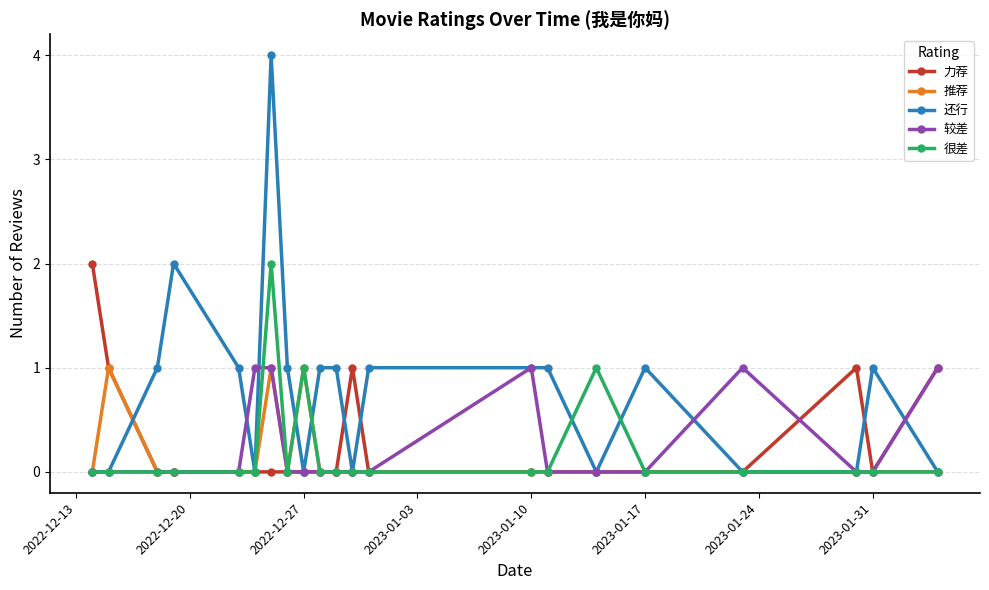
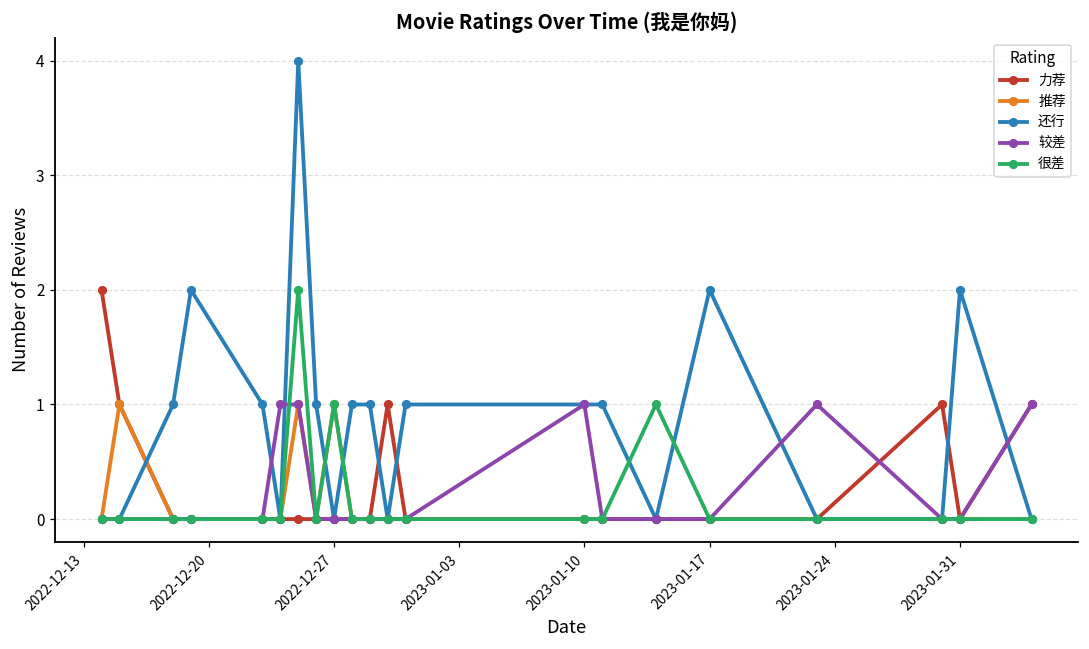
  {
    "还行": {
-     "2023-01-17": 1,
-     "2023-01-31": 1
+     "2023-01-17": 2,
+     "2023-01-31": 2
    }
  }
